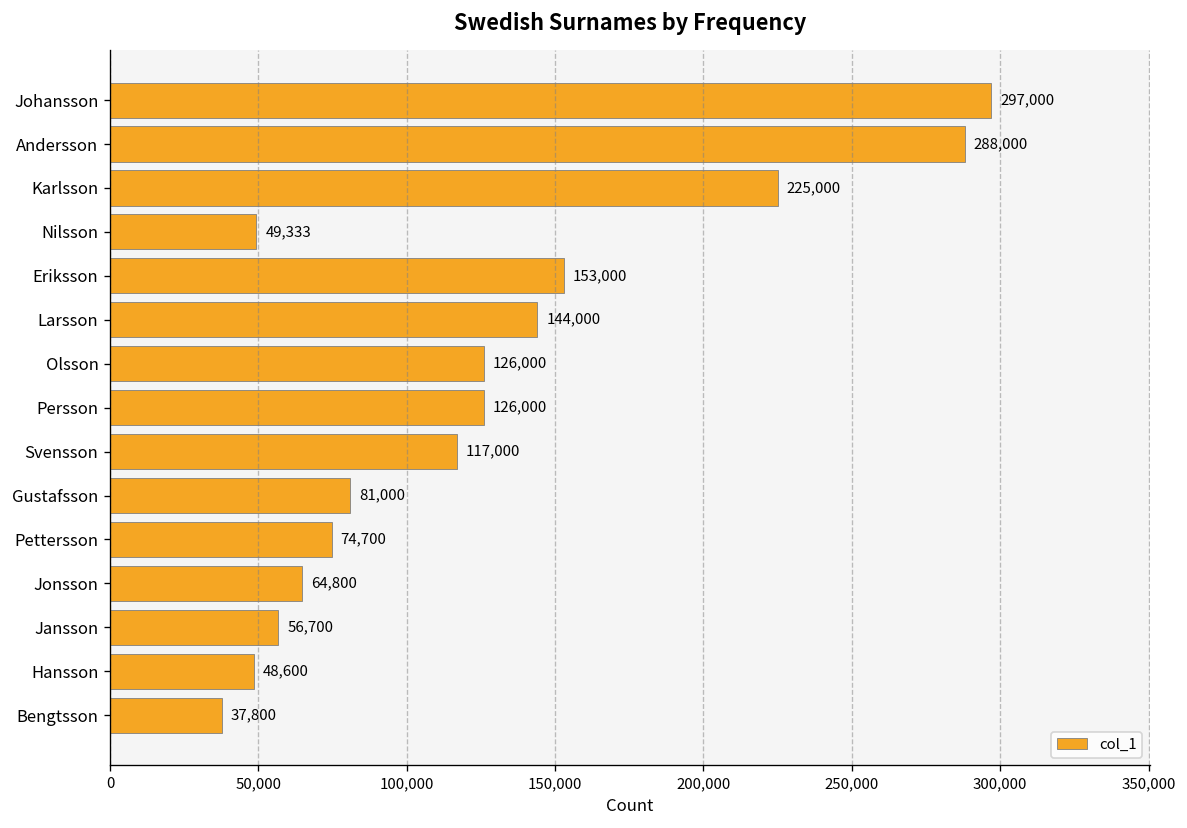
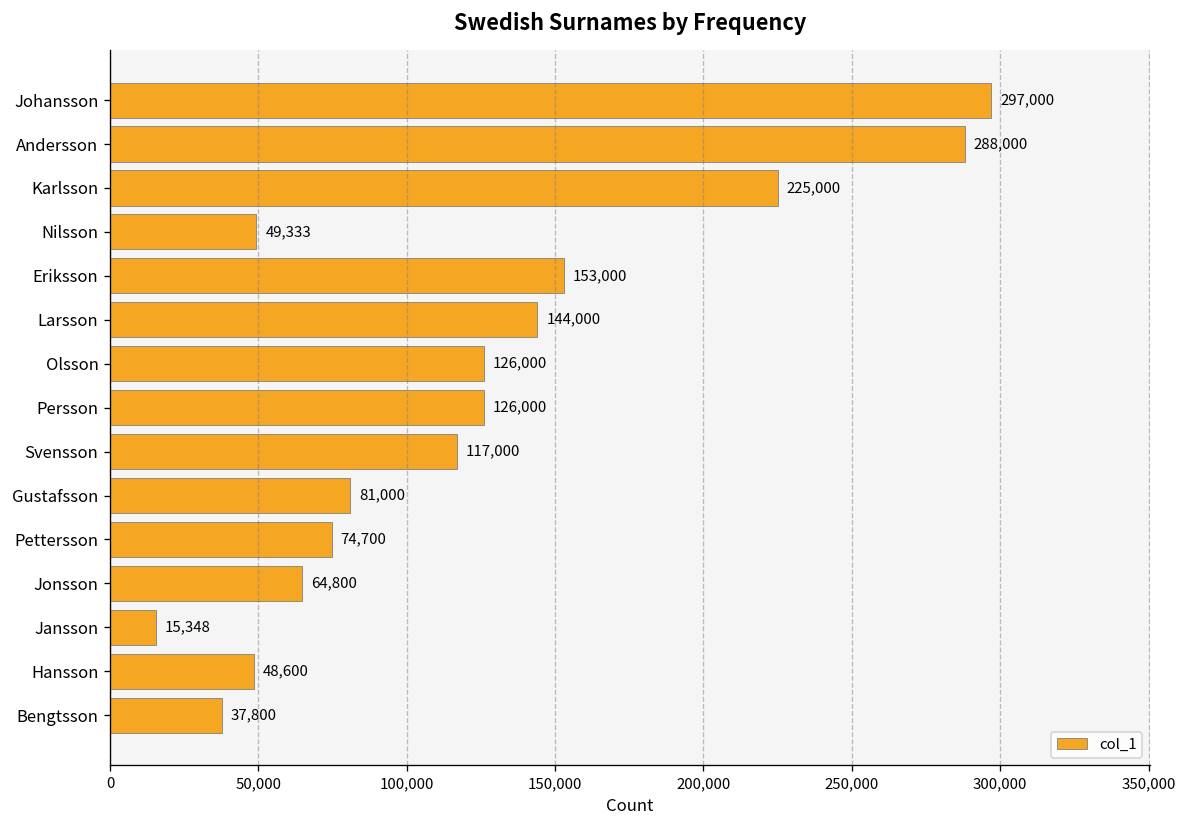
  {
    "Johansson": "297,000",
    "Andersson": "288,000",
    "Karlsson": "225,000",
    "Nilsson": "49,333",
    "Eriksson": "153,000",
    "Larsson": "144,000",
    "Olsson": "126,000",
    "Persson": "126,000",
    "Svensson": "117,000",
    "Gustafsson": "81,000",
    "Pettersson": "74,700",
    "Jonsson": "64,800",
-   "Jansson": "56,700",
+   "Jansson": "15,348",
    "Hansson": "48,600",
    "Bengtsson": "37,800"
  }
